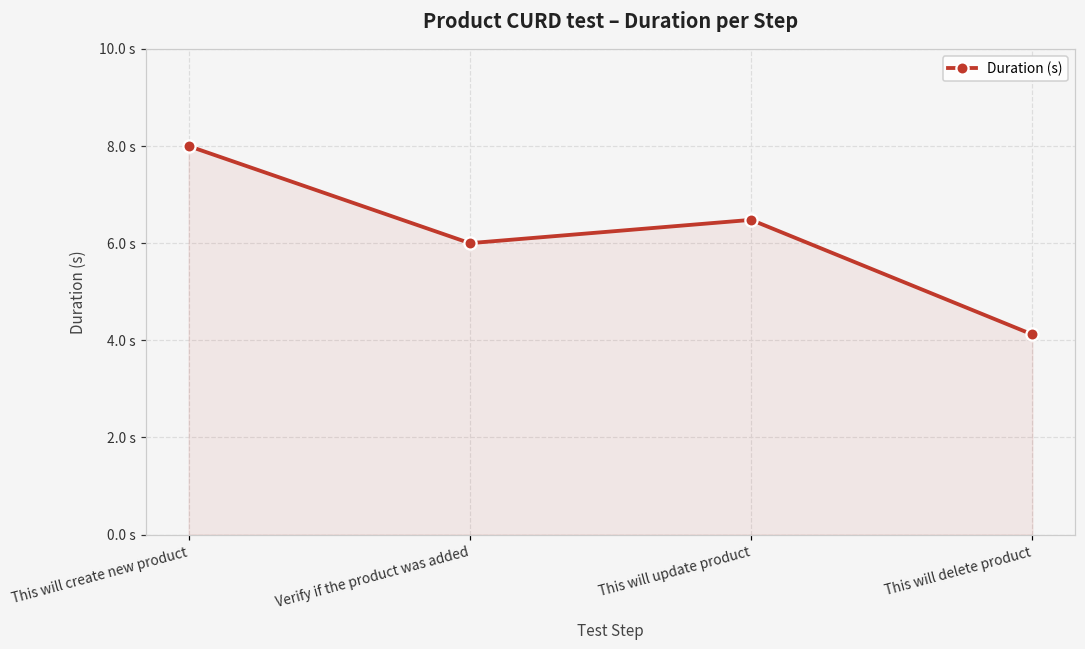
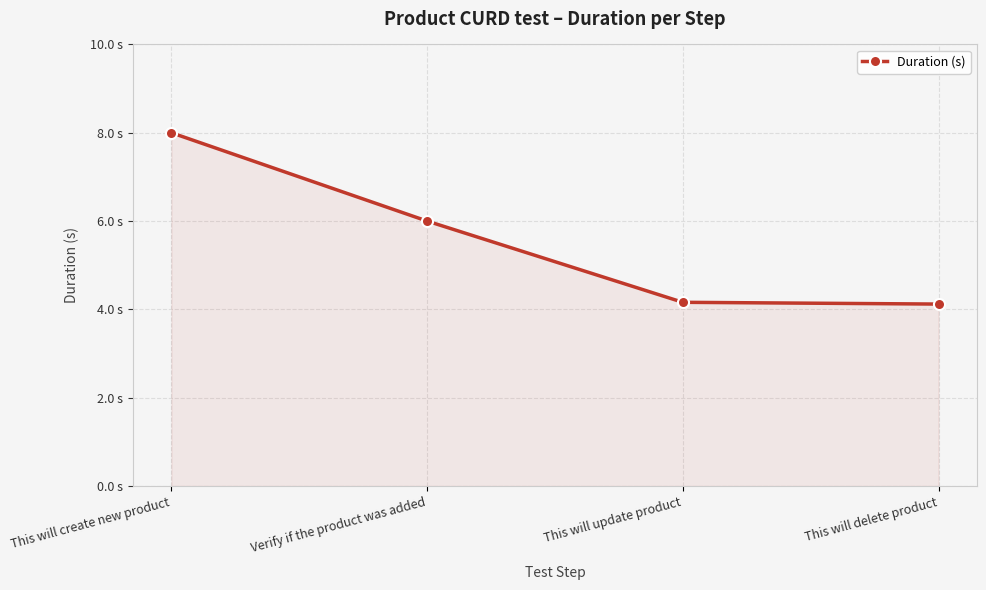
  {
    "This will create new product": "8.0 s",
    "Verify if the product was added": "6.0 s",
-   "This will update product": "6.5 s",
+   "This will update product": "4.2 s",
    "This will delete product": "4.1 s"
  }
